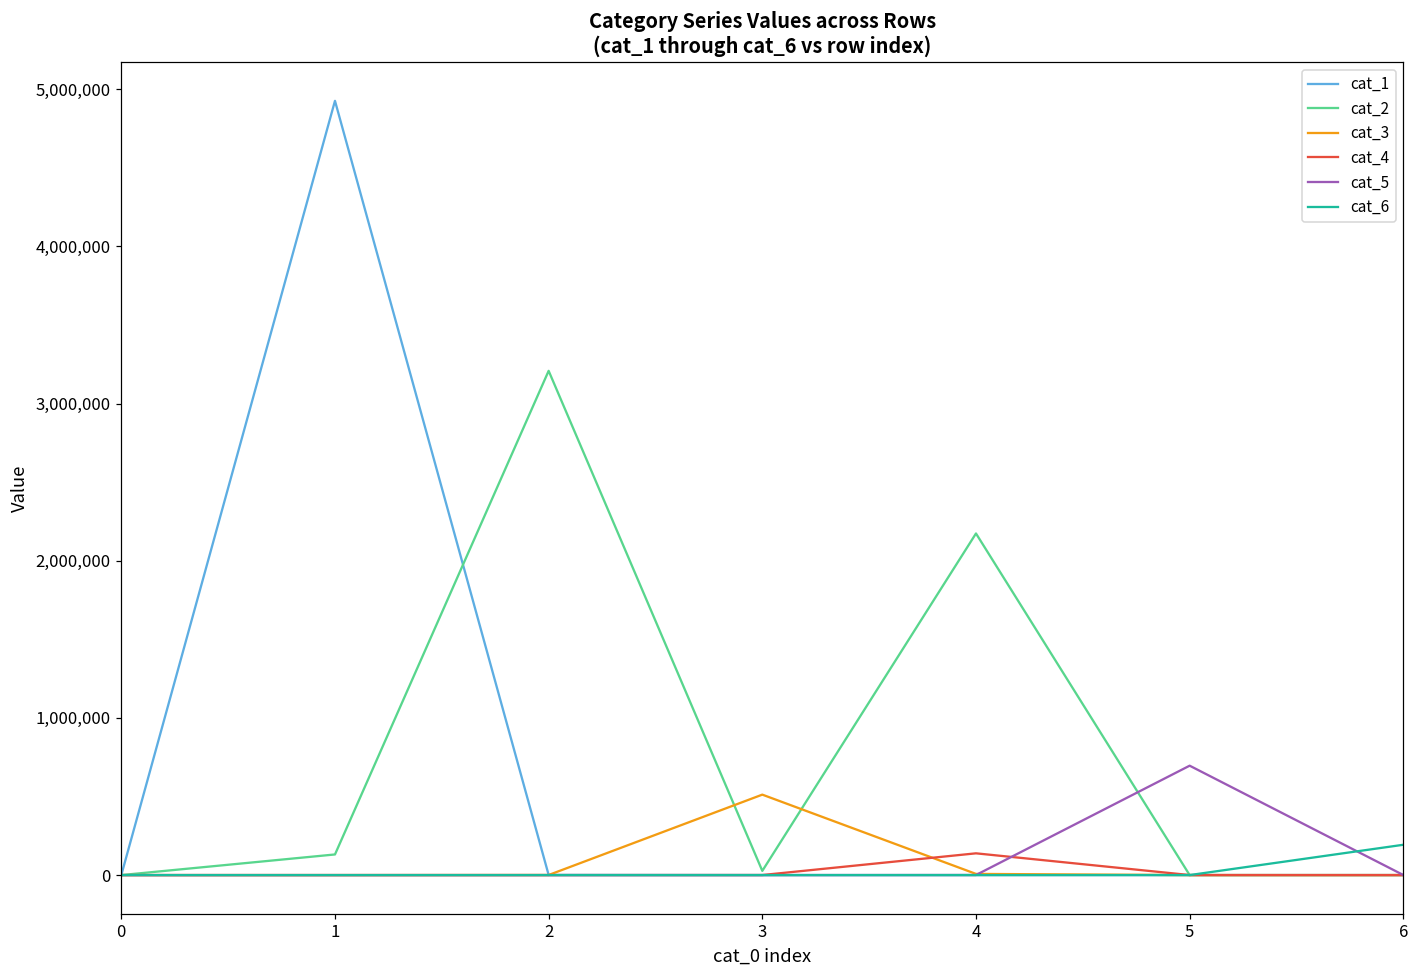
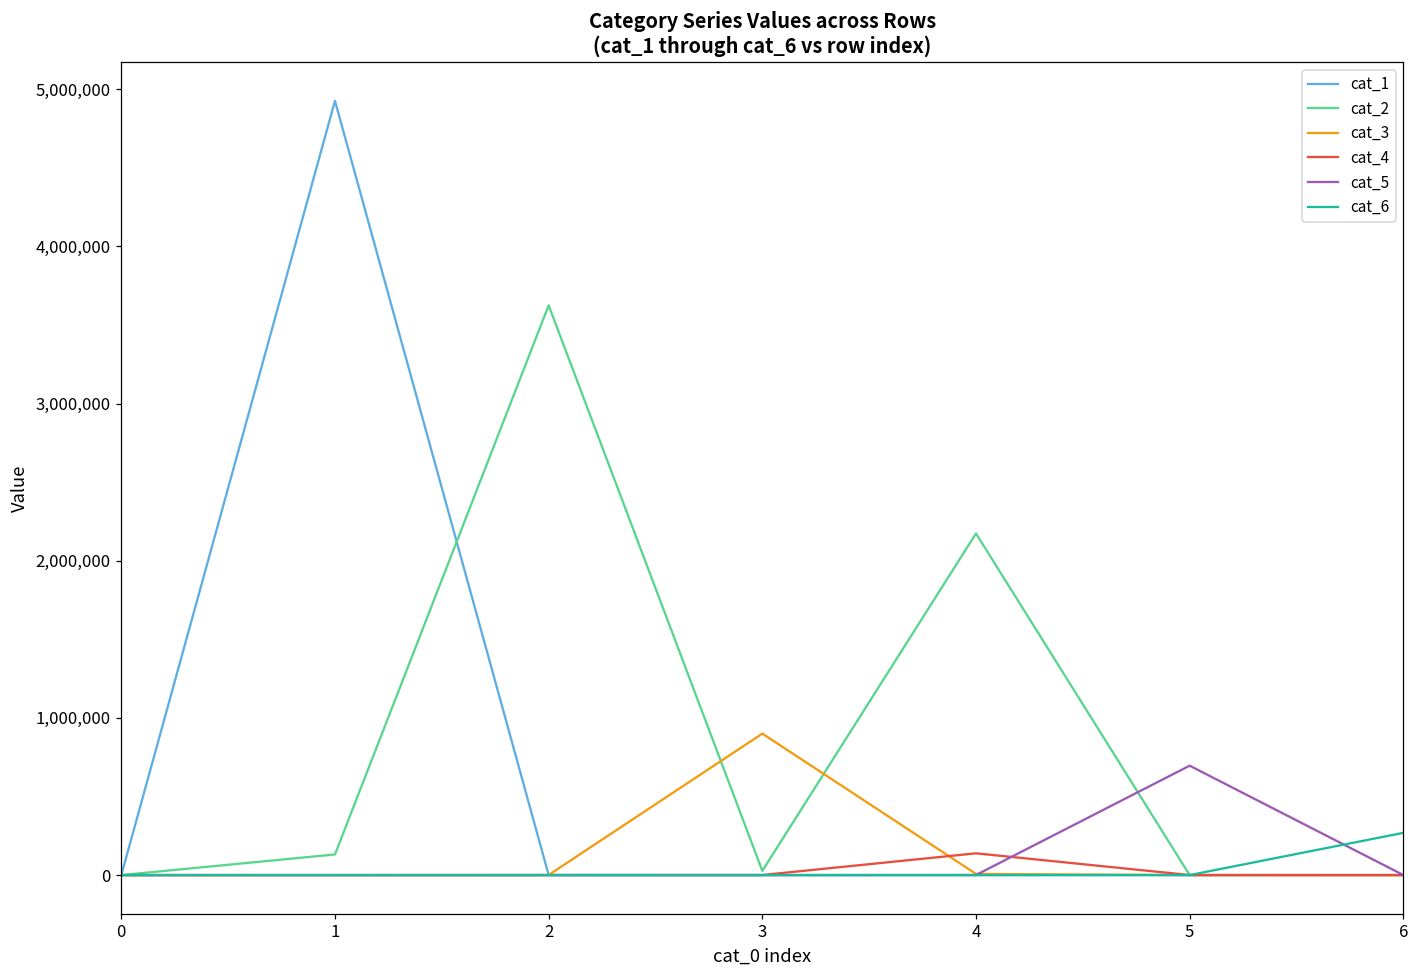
  {
    "cat_1": {
      "1": "4,930,000"
    },
    "cat_2": {
      "1": "130,000",
-     "2": "3,210,000",
+     "2": "3,620,000",
      "3": "30,000",
      "4": "2,170,000"
    },
    "cat_3": {
-     "3": "510,000"
+     "3": "900,000"
    },
    "cat_4": {
      "4": "140,000"
    },
    "cat_5": {
      "5": "700,000"
    },
    "cat_6": {
-     "6": "190,000"
+     "6": "270,000"
    }
  }
